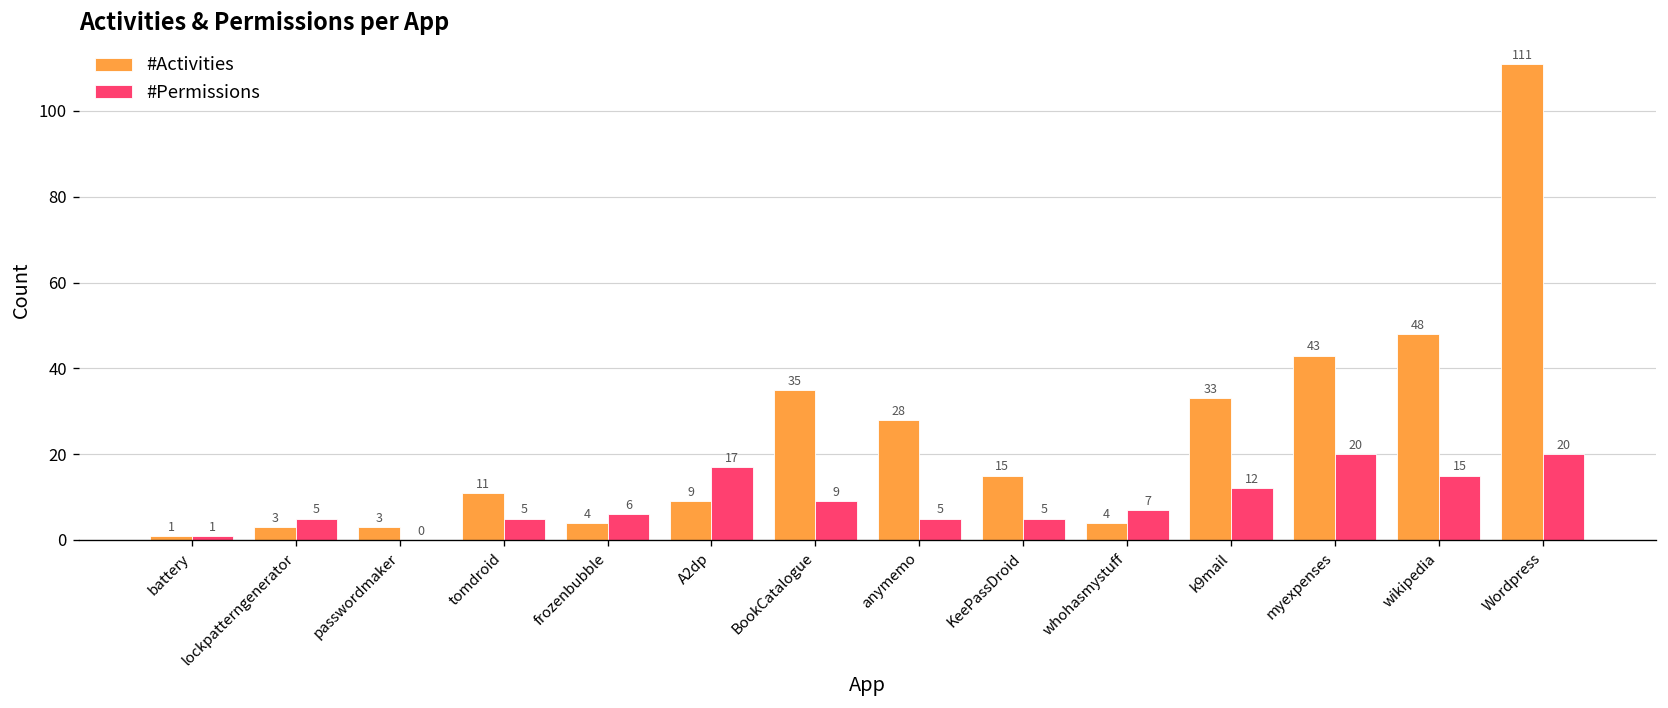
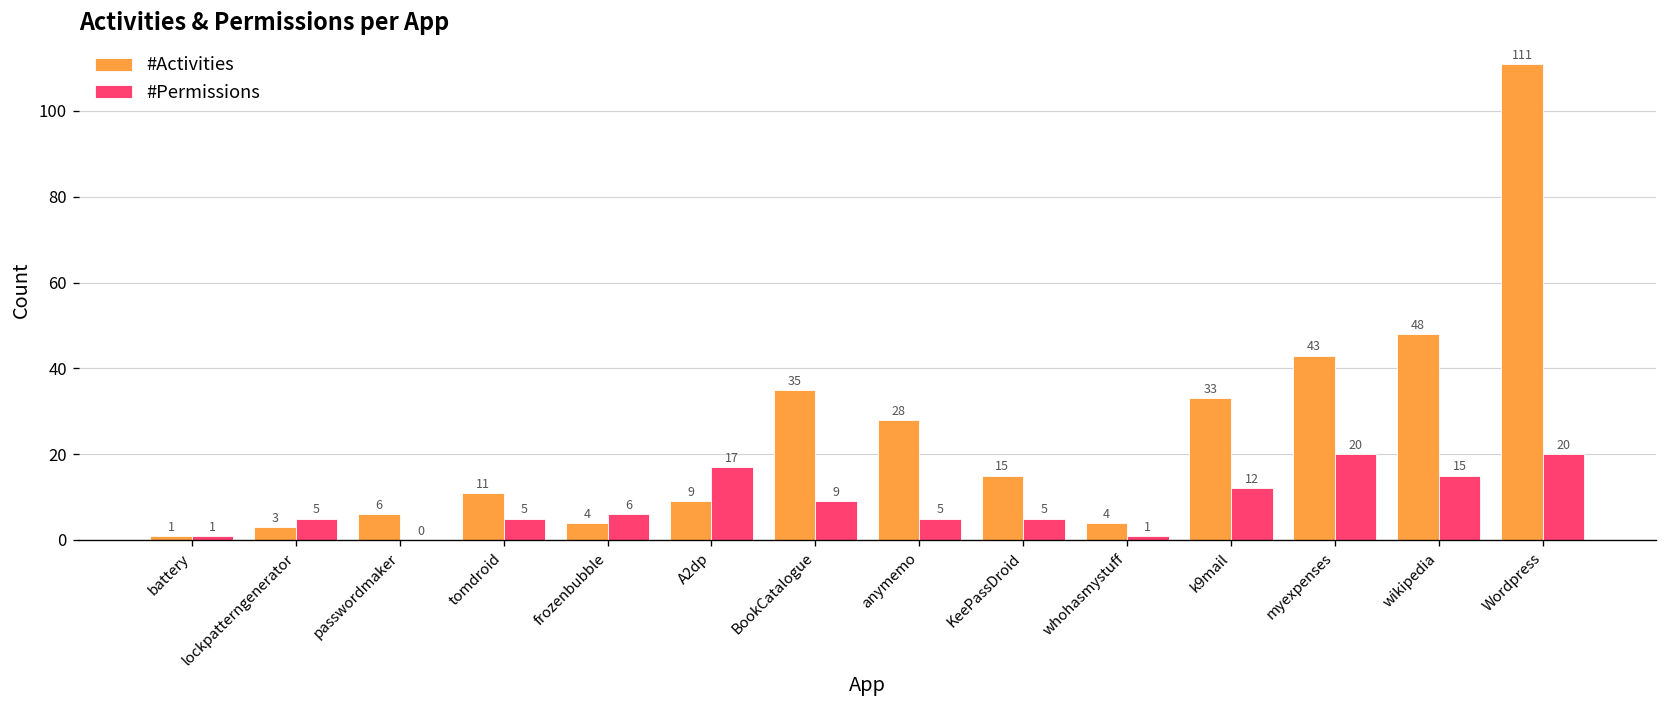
  {
    "#Activities": {
      "battery": 1,
      "lockpatterngenerator": 3,
-     "passwordmaker": 3,
+     "passwordmaker": 6,
      "tomdroid": 11,
      "frozenbubble": 4,
      "A2dp": 9,
      "BookCatalogue": 35,
      "anymemo": 28,
      "KeePassDroid": 15,
      "whohasmystuff": 4,
      "k9mail": 33,
      "myexpenses": 43,
      "wikipedia": 48,
      "Wordpress": 111
    },
    "#Permissions": {
      "battery": 1,
      "lockpatterngenerator": 5,
      "passwordmaker": 0,
      "tomdroid": 5,
      "frozenbubble": 6,
      "A2dp": 17,
      "BookCatalogue": 9,
      "anymemo": 5,
      "KeePassDroid": 5,
-     "whohasmystuff": 7,
+     "whohasmystuff": 1,
      "k9mail": 12,
      "myexpenses": 20,
      "wikipedia": 15,
      "Wordpress": 20
    }
  }
